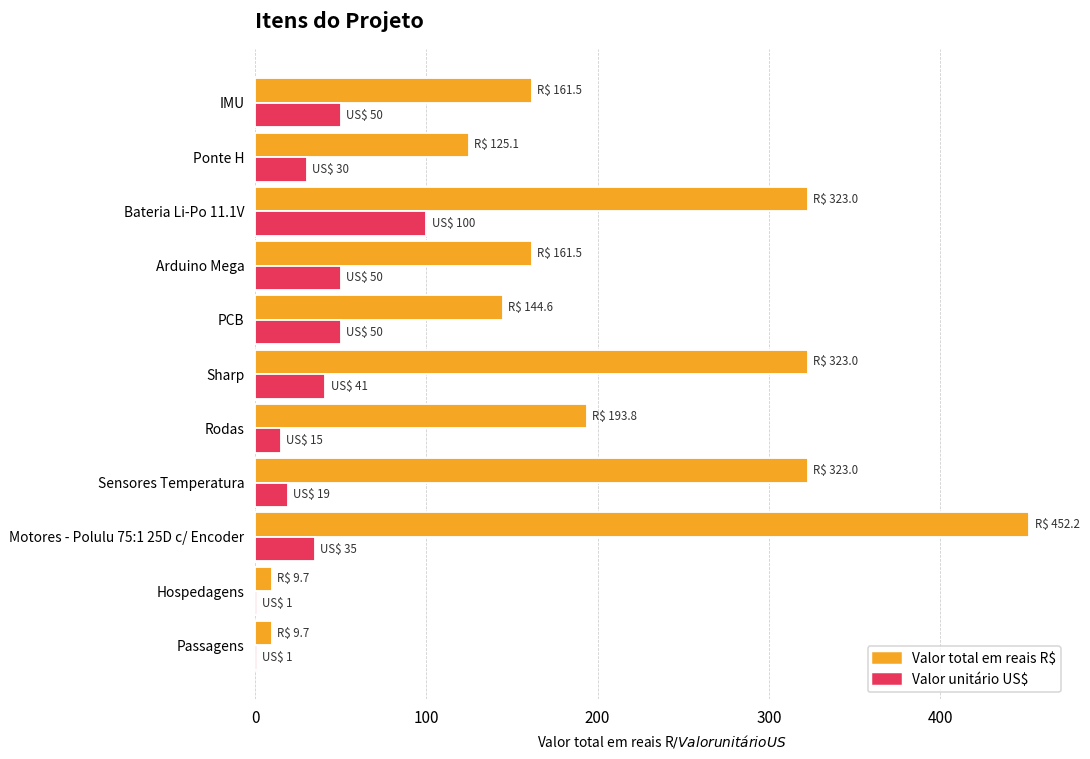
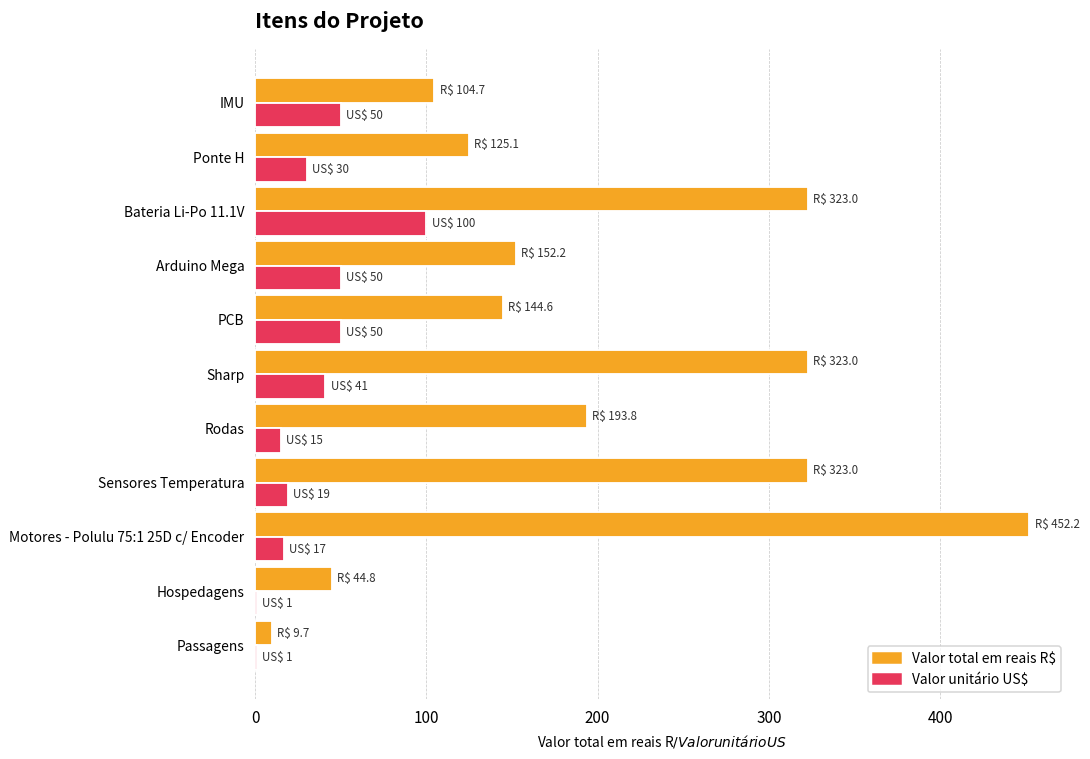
  {
    "Valor total em reais R$": {
-     "IMU": 161.5,
+     "IMU": 104.7,
      "Ponte H": 125.1,
      "Bateria Li-Po 11.1V": 323.0,
-     "Arduino Mega": 161.5,
+     "Arduino Mega": 152.2,
      "PCB": 144.6,
      "Sharp": 323.0,
      "Rodas": 193.8,
      "Sensores Temperatura": 323.0,
      "Motores - Polulu 75:1 25D c/ Encoder": 452.2,
-     "Hospedagens": 9.7,
+     "Hospedagens": 44.8,
      "Passagens": 9.7
    },
    "Valor unitário US$": {
      "IMU": 50,
      "Ponte H": 30,
      "Bateria Li-Po 11.1V": 100,
      "Arduino Mega": 50,
      "PCB": 50,
      "Sharp": 41,
      "Rodas": 15,
      "Sensores Temperatura": 19,
-     "Motores - Polulu 75:1 25D c/ Encoder": 35,
+     "Motores - Polulu 75:1 25D c/ Encoder": 17,
      "Hospedagens": 1,
      "Passagens": 1
    }
  }
